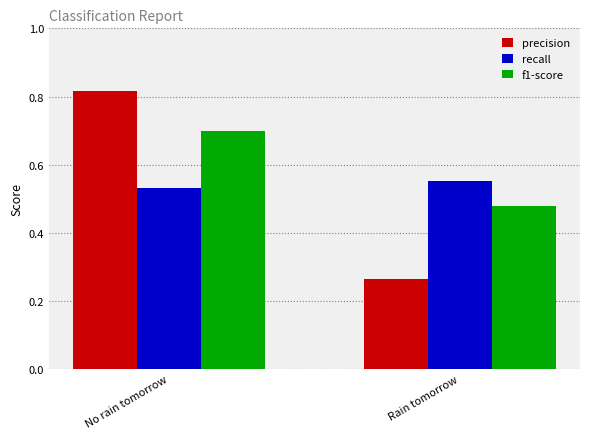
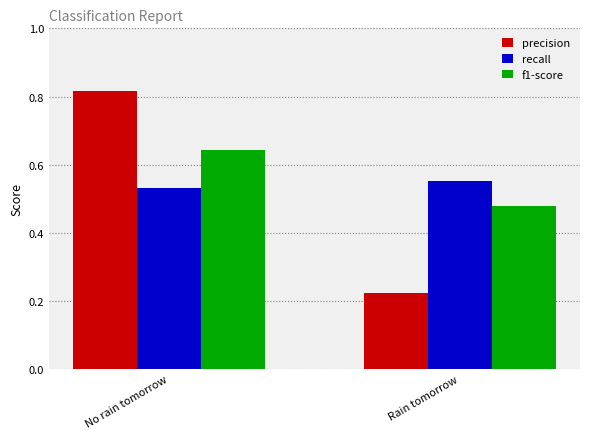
  {
    "precision": {
      "No rain tomorrow": 0.82,
-     "Rain tomorrow": 0.27
+     "Rain tomorrow": 0.22
    },
    "recall": {
      "No rain tomorrow": 0.53,
      "Rain tomorrow": 0.55
    },
    "f1-score": {
-     "No rain tomorrow": 0.70,
+     "No rain tomorrow": 0.64,
      "Rain tomorrow": 0.48
    }
  }
